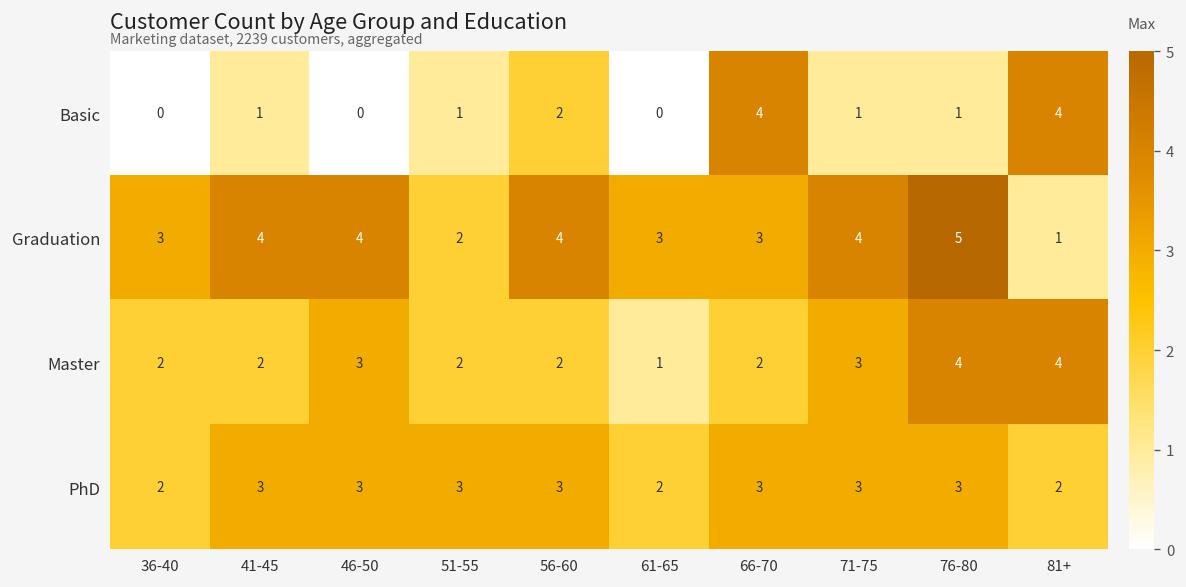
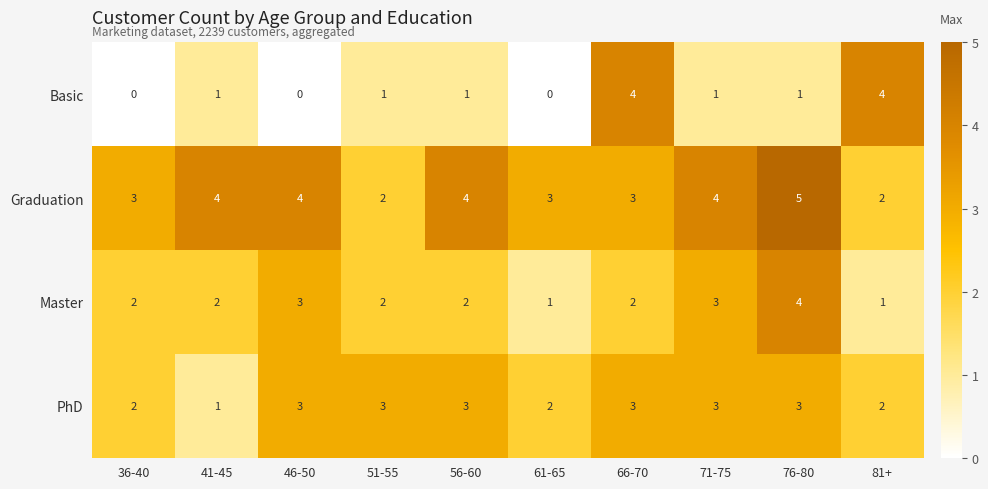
  {
    "Basic": {
      "36-40": 0,
      "41-45": 1,
      "46-50": 0,
      "51-55": 1,
-     "56-60": 2,
+     "56-60": 1,
      "61-65": 0,
      "66-70": 4,
      "71-75": 1,
      "76-80": 1,
      "81+": 4
    },
    "Graduation": {
      "36-40": 3,
      "41-45": 4,
      "46-50": 4,
      "51-55": 2,
      "56-60": 4,
      "61-65": 3,
      "66-70": 3,
      "71-75": 4,
      "76-80": 5,
-     "81+": 1
+     "81+": 2
    },
    "Master": {
      "36-40": 2,
      "41-45": 2,
      "46-50": 3,
      "51-55": 2,
      "56-60": 2,
      "61-65": 1,
      "66-70": 2,
      "71-75": 3,
      "76-80": 4,
-     "81+": 4
+     "81+": 1
    },
    "PhD": {
      "36-40": 2,
-     "41-45": 3,
+     "41-45": 1,
      "46-50": 3,
      "51-55": 3,
      "56-60": 3,
      "61-65": 2,
      "66-70": 3,
      "71-75": 3,
      "76-80": 3,
      "81+": 2
    }
  }
